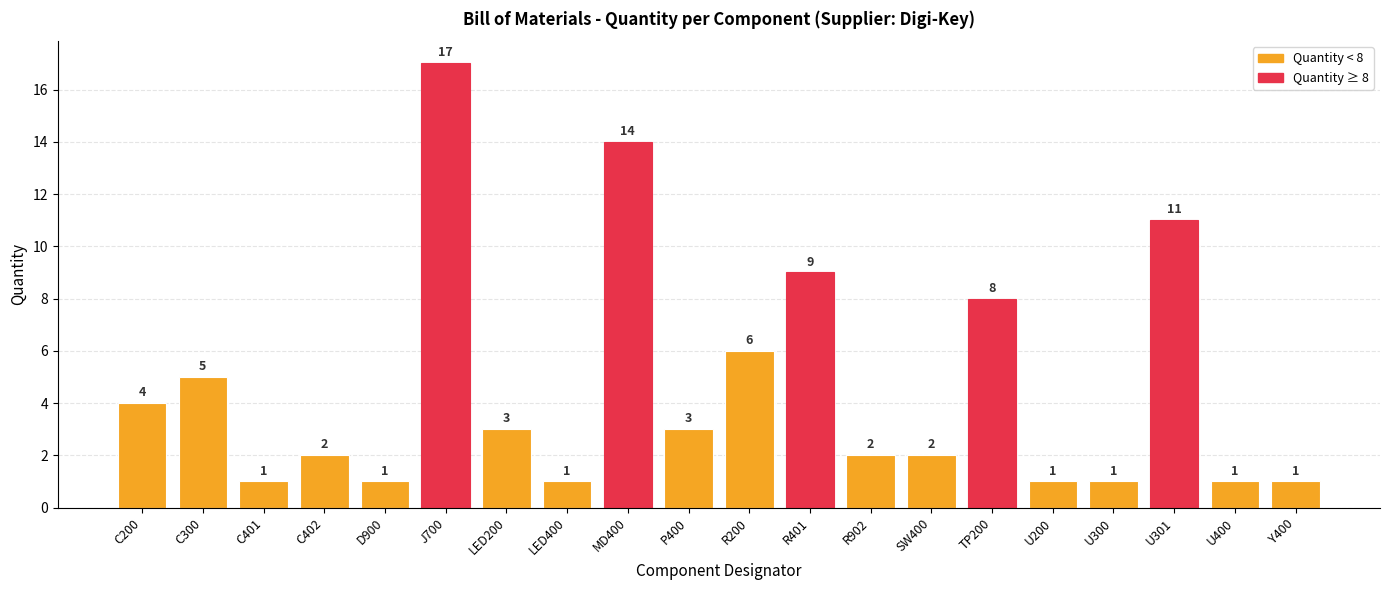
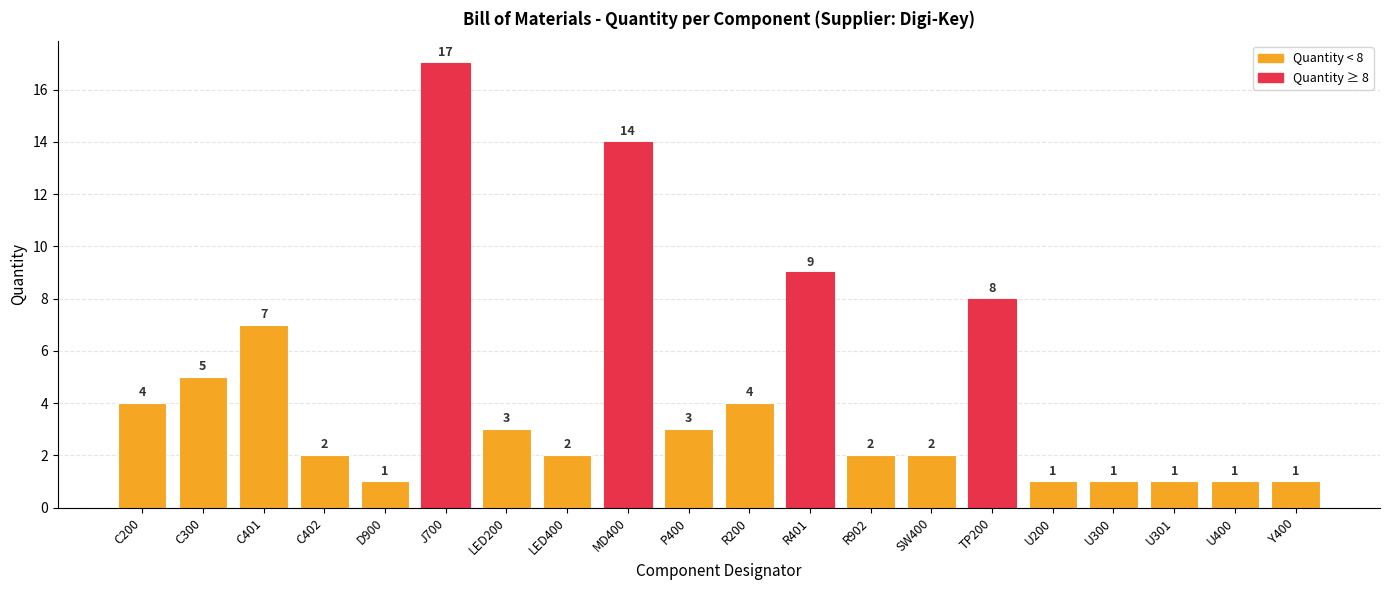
  {
    "C200": 4,
    "C300": 5,
-   "C401": 1,
+   "C401": 7,
    "C402": 2,
    "D900": 1,
    "J700": 17,
    "LED200": 3,
-   "LED400": 1,
+   "LED400": 2,
    "MD400": 14,
    "P400": 3,
-   "R200": 6,
+   "R200": 4,
    "R401": 9,
    "R902": 2,
    "SW400": 2,
    "TP200": 8,
    "U200": 1,
    "U300": 1,
-   "U301": 11,
+   "U301": 1,
    "U400": 1,
    "Y400": 1
  }
